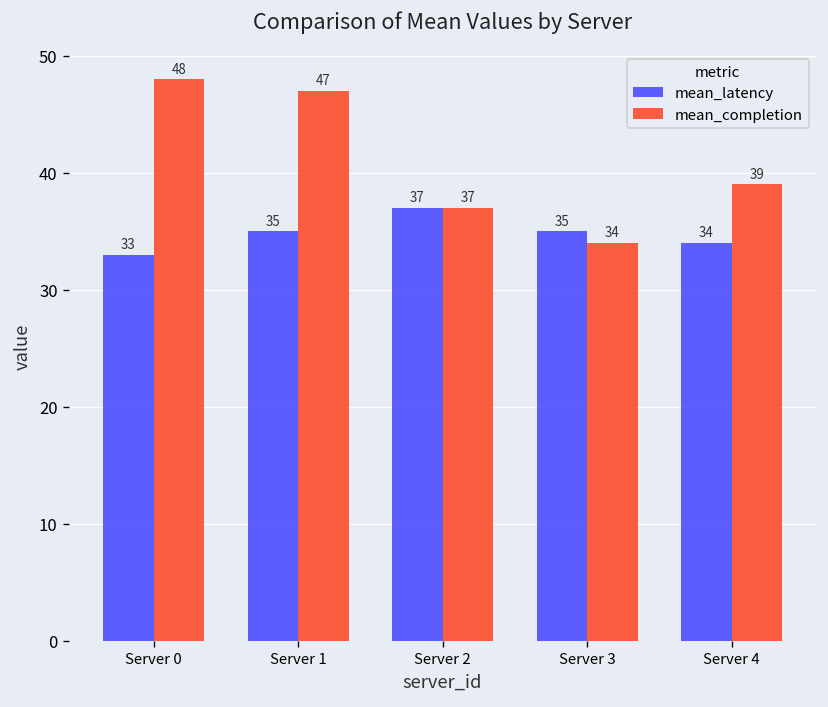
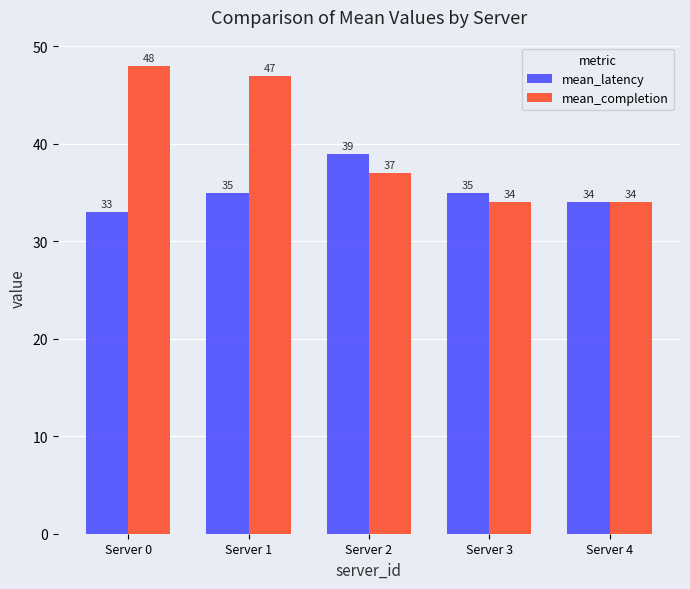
  {
    "mean_latency": {
      "Server 0": 33,
      "Server 1": 35,
-     "Server 2": 37,
+     "Server 2": 39,
      "Server 3": 35,
      "Server 4": 34
    },
    "mean_completion": {
      "Server 0": 48,
      "Server 1": 47,
      "Server 2": 37,
      "Server 3": 34,
-     "Server 4": 39
+     "Server 4": 34
    }
  }
